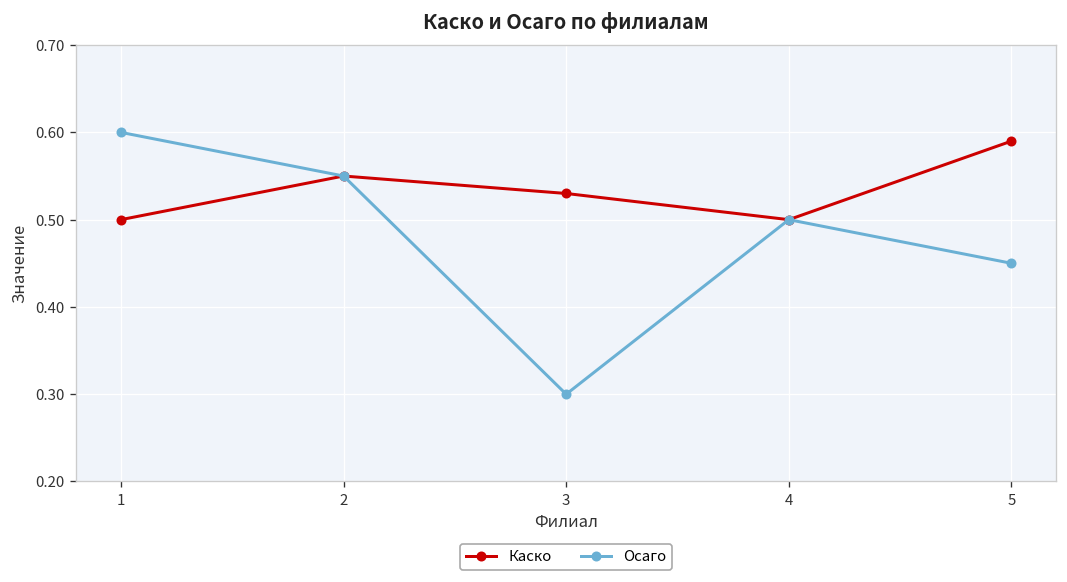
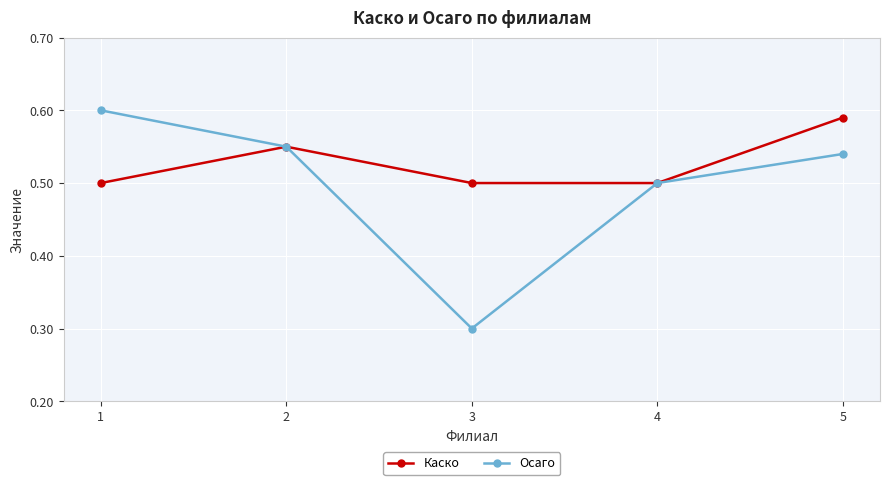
  {
    "Каско": {
      "1": 0.50,
-     "3": 0.53,
+     "3": 0.50,
      "5": 0.59
    },
    "Осаго": {
      "1": 0.60,
      "3": 0.30,
-     "5": 0.45
+     "5": 0.54
    }
  }
